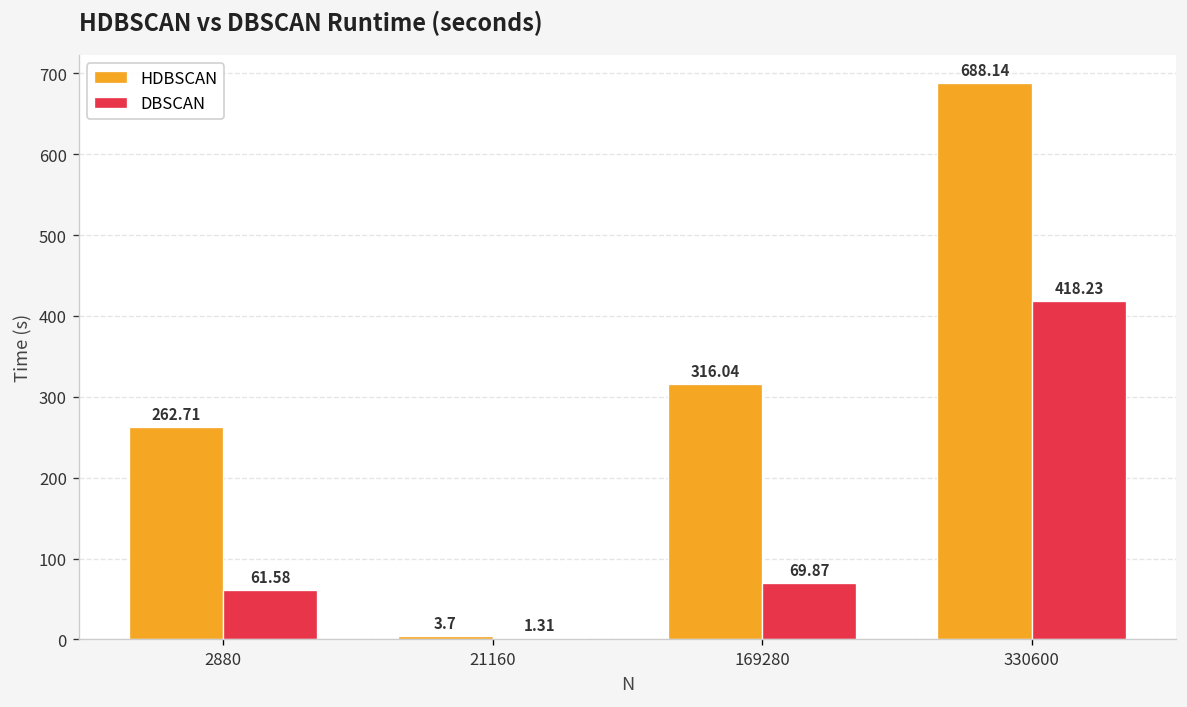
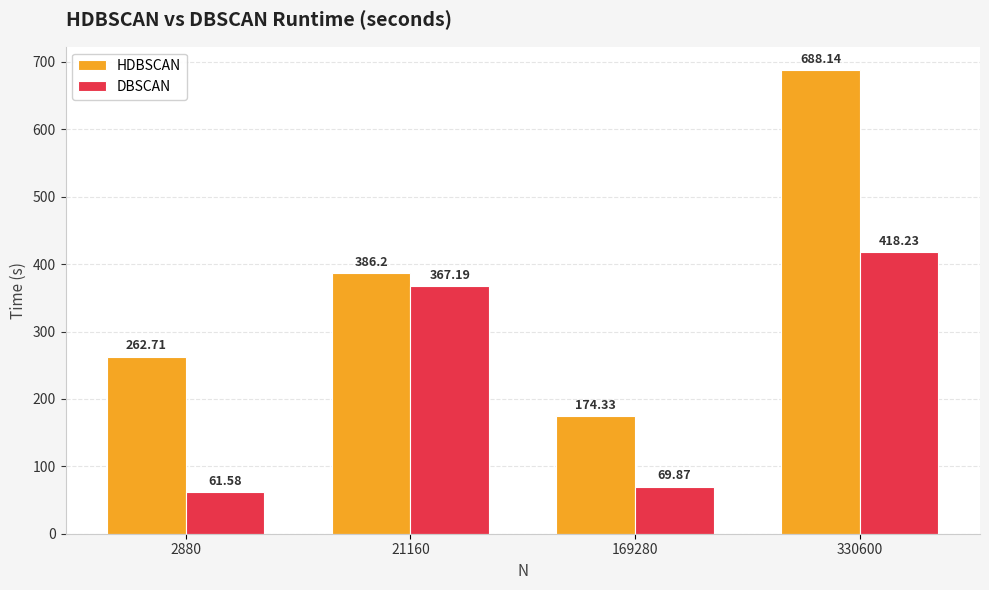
  {
    "HDBSCAN": {
      "2880": 262.71,
-     "21160": 3.7,
-     "169280": 316.04,
+     "21160": 386.2,
+     "169280": 174.33,
      "330600": 688.14
    },
    "DBSCAN": {
      "2880": 61.58,
-     "21160": 1.31,
+     "21160": 367.19,
      "169280": 69.87,
      "330600": 418.23
    }
  }
